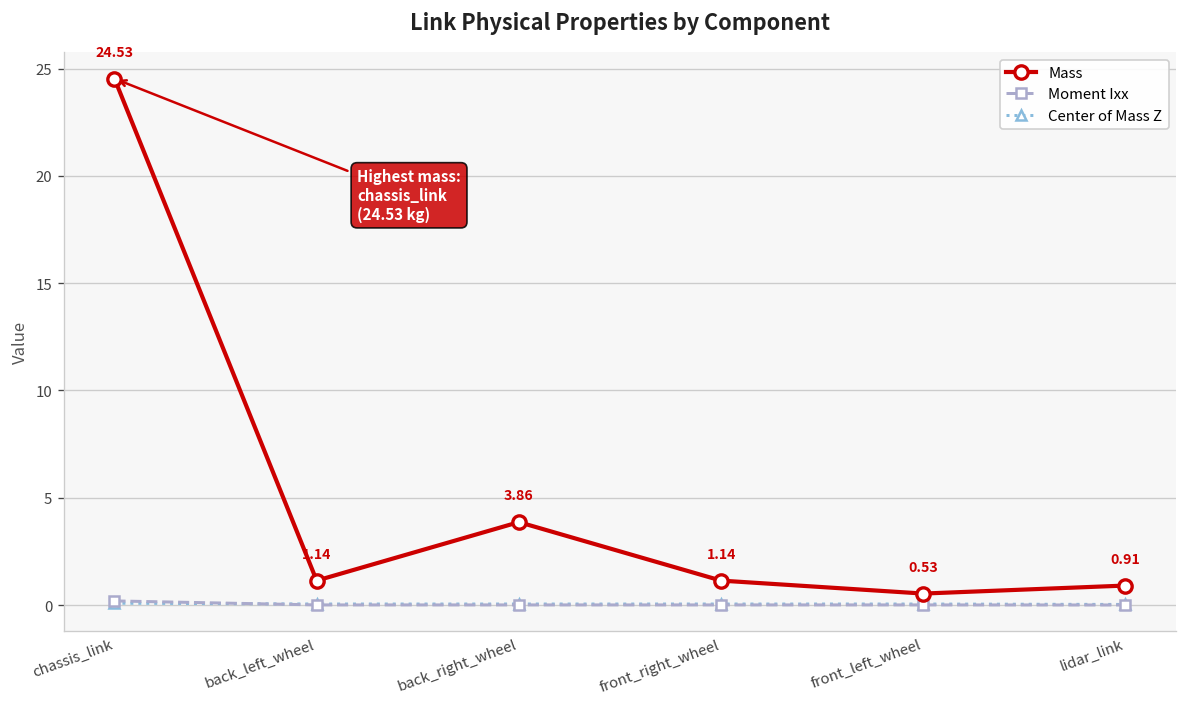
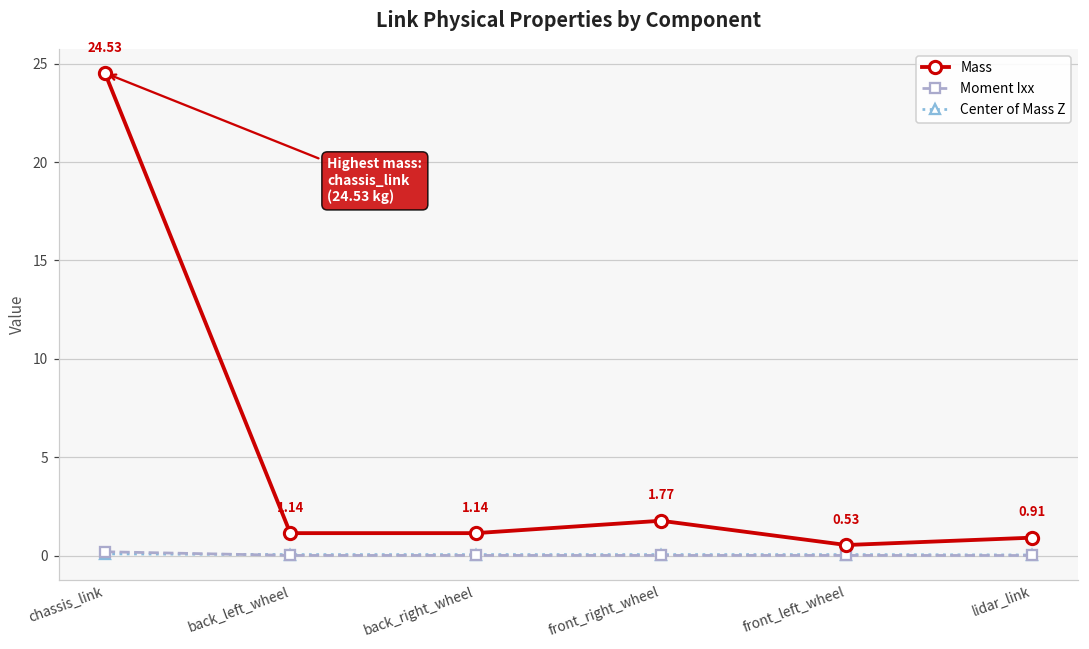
  {
    "Mass": {
      "chassis_link": 24.53,
      "back_left_wheel": 1.14,
-     "back_right_wheel": 3.86,
-     "front_right_wheel": 1.14,
+     "back_right_wheel": 1.14,
+     "front_right_wheel": 1.77,
      "front_left_wheel": 0.53,
      "lidar_link": 0.91
    }
  }
